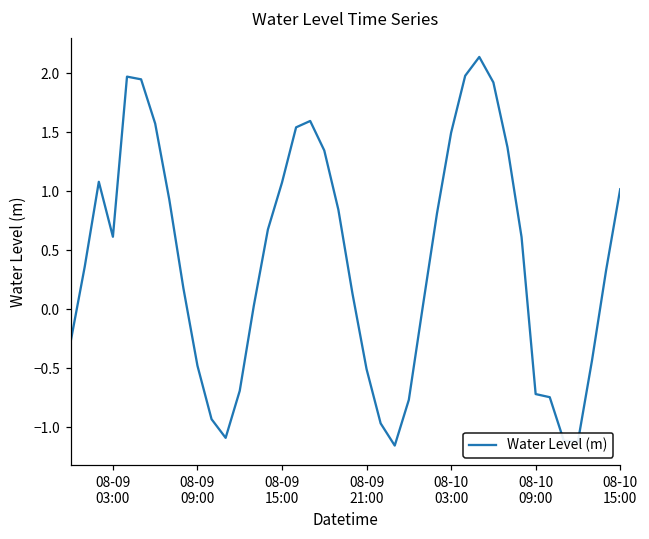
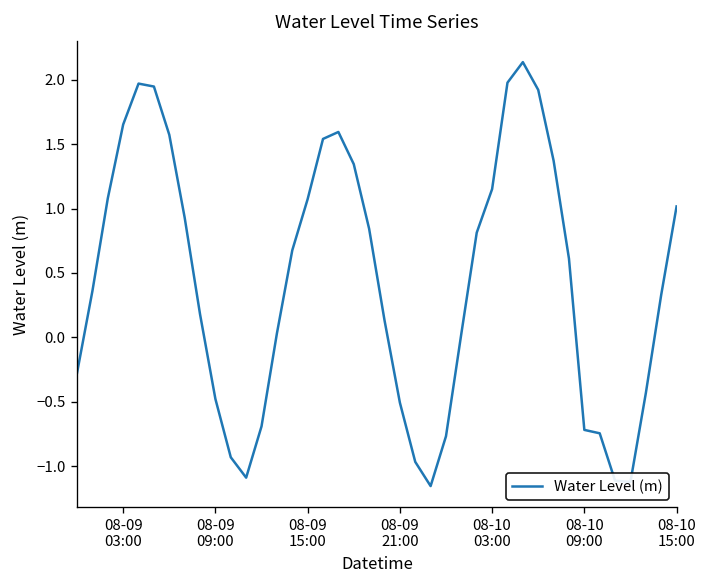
  {
-   "08-09 03:00": 0.61,
+   "08-09 03:00": 1.65,
    "08-09 09:00": -0.48,
    "08-09 15:00": 1.07,
    "08-09 21:00": -0.51,
-   "08-10 03:00": 1.50,
+   "08-10 03:00": 1.15,
    "08-10 09:00": -0.72,
    "08-10 15:00": 1.02
  }
